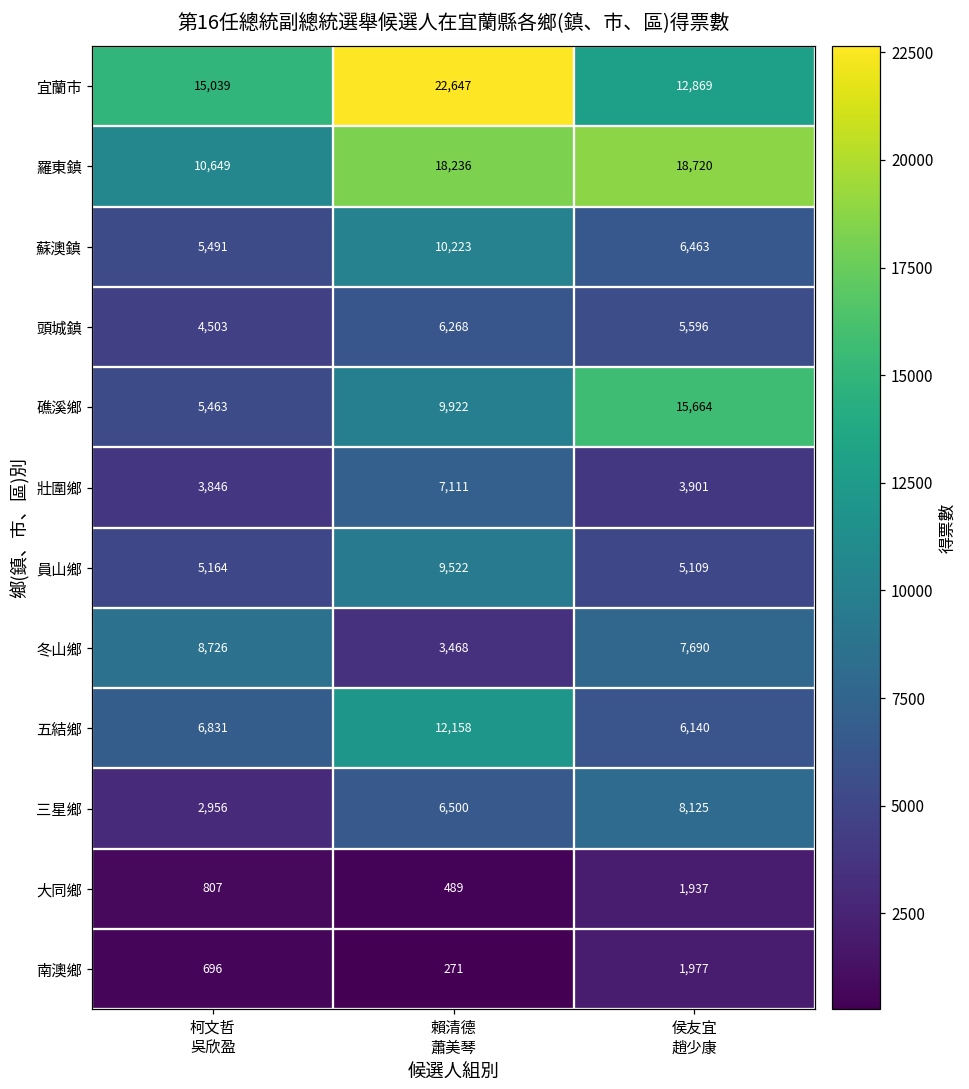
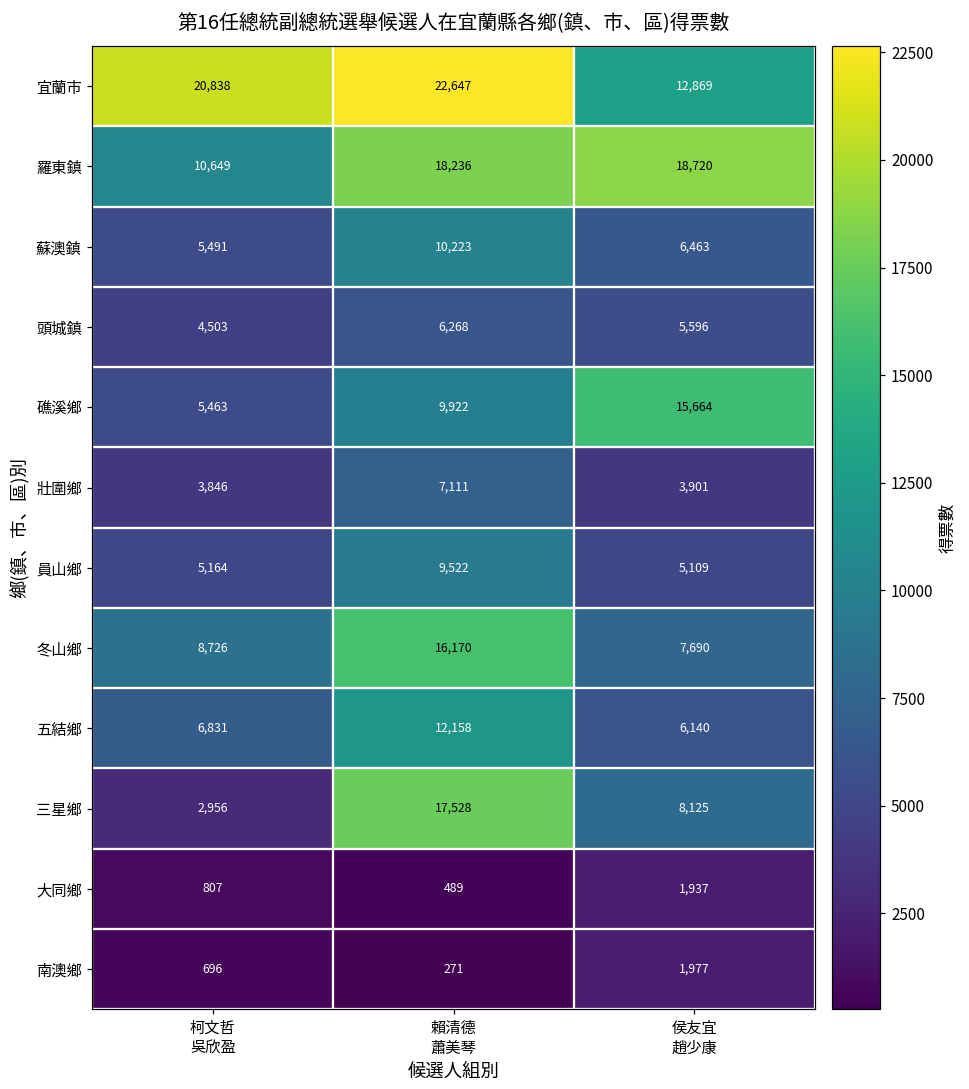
  {
    "宜蘭市": {
-     "柯文哲 吳欣盈": "15,039",
+     "柯文哲 吳欣盈": "20,838",
      "賴清德 蕭美琴": "22,647",
      "侯友宜 趙少康": "12,869"
    },
    "羅東鎮": {
      "柯文哲 吳欣盈": "10,649",
      "賴清德 蕭美琴": "18,236",
      "侯友宜 趙少康": "18,720"
    },
    "蘇澳鎮": {
      "柯文哲 吳欣盈": "5,491",
      "賴清德 蕭美琴": "10,223",
      "侯友宜 趙少康": "6,463"
    },
    "頭城鎮": {
      "柯文哲 吳欣盈": "4,503",
      "賴清德 蕭美琴": "6,268",
      "侯友宜 趙少康": "5,596"
    },
    "礁溪鄉": {
      "柯文哲 吳欣盈": "5,463",
      "賴清德 蕭美琴": "9,922",
      "侯友宜 趙少康": "15,664"
    },
    "壯圍鄉": {
      "柯文哲 吳欣盈": "3,846",
      "賴清德 蕭美琴": "7,111",
      "侯友宜 趙少康": "3,901"
    },
    "員山鄉": {
      "柯文哲 吳欣盈": "5,164",
      "賴清德 蕭美琴": "9,522",
      "侯友宜 趙少康": "5,109"
    },
    "冬山鄉": {
      "柯文哲 吳欣盈": "8,726",
-     "賴清德 蕭美琴": "3,468",
+     "賴清德 蕭美琴": "16,170",
      "侯友宜 趙少康": "7,690"
    },
    "五結鄉": {
      "柯文哲 吳欣盈": "6,831",
      "賴清德 蕭美琴": "12,158",
      "侯友宜 趙少康": "6,140"
    },
    "三星鄉": {
      "柯文哲 吳欣盈": "2,956",
-     "賴清德 蕭美琴": "6,500",
+     "賴清德 蕭美琴": "17,528",
      "侯友宜 趙少康": "8,125"
    },
    "大同鄉": {
      "柯文哲 吳欣盈": "807",
      "賴清德 蕭美琴": "489",
      "侯友宜 趙少康": "1,937"
    },
    "南澳鄉": {
      "柯文哲 吳欣盈": "696",
      "賴清德 蕭美琴": "271",
      "侯友宜 趙少康": "1,977"
    }
  }
